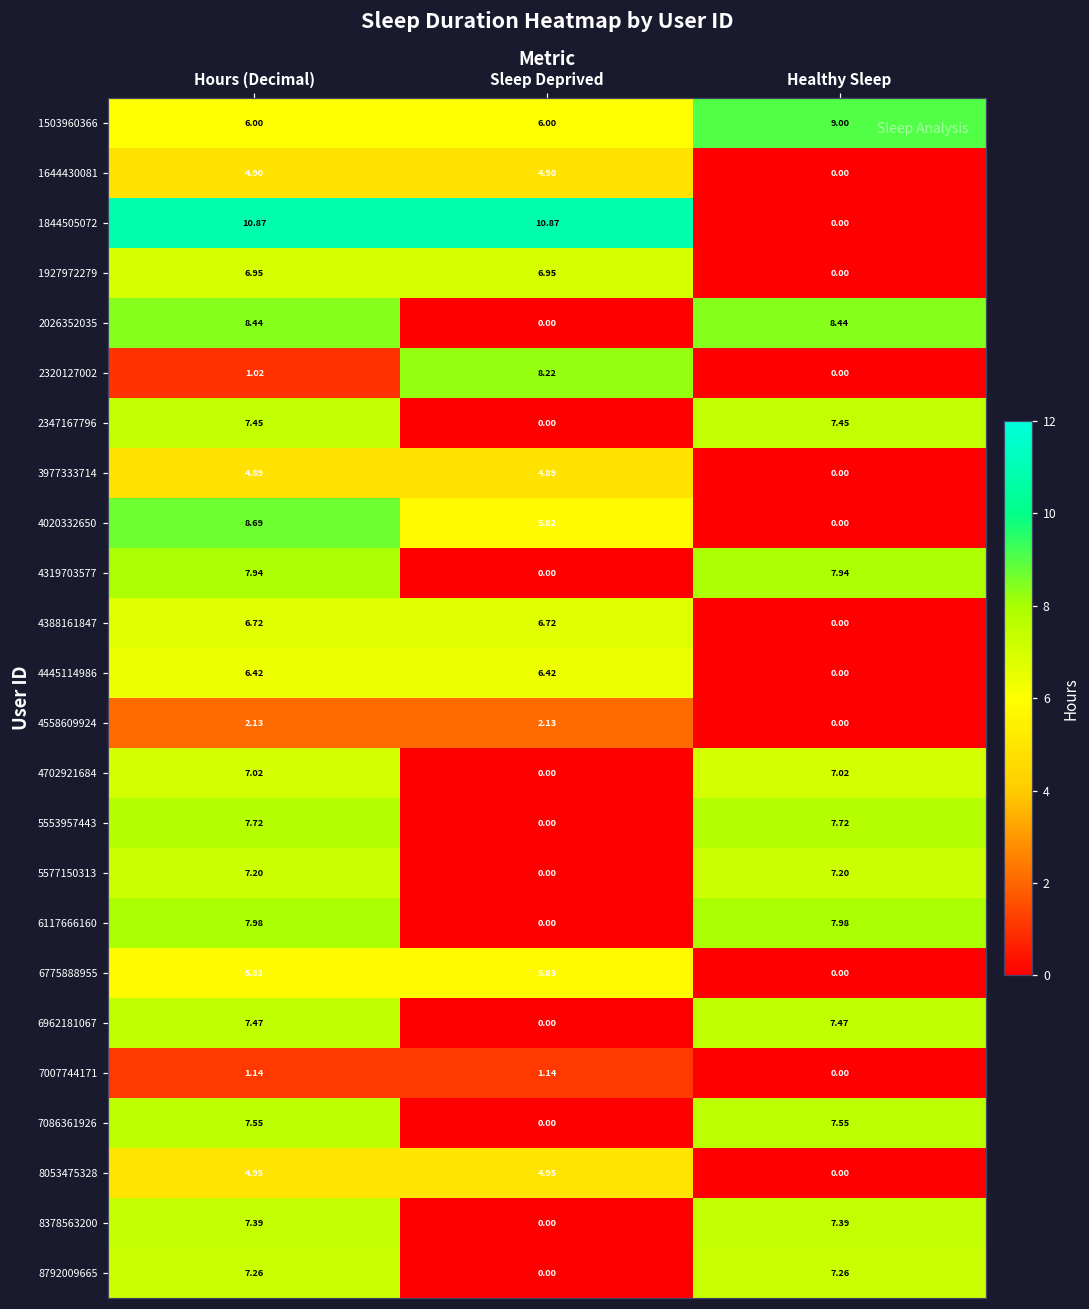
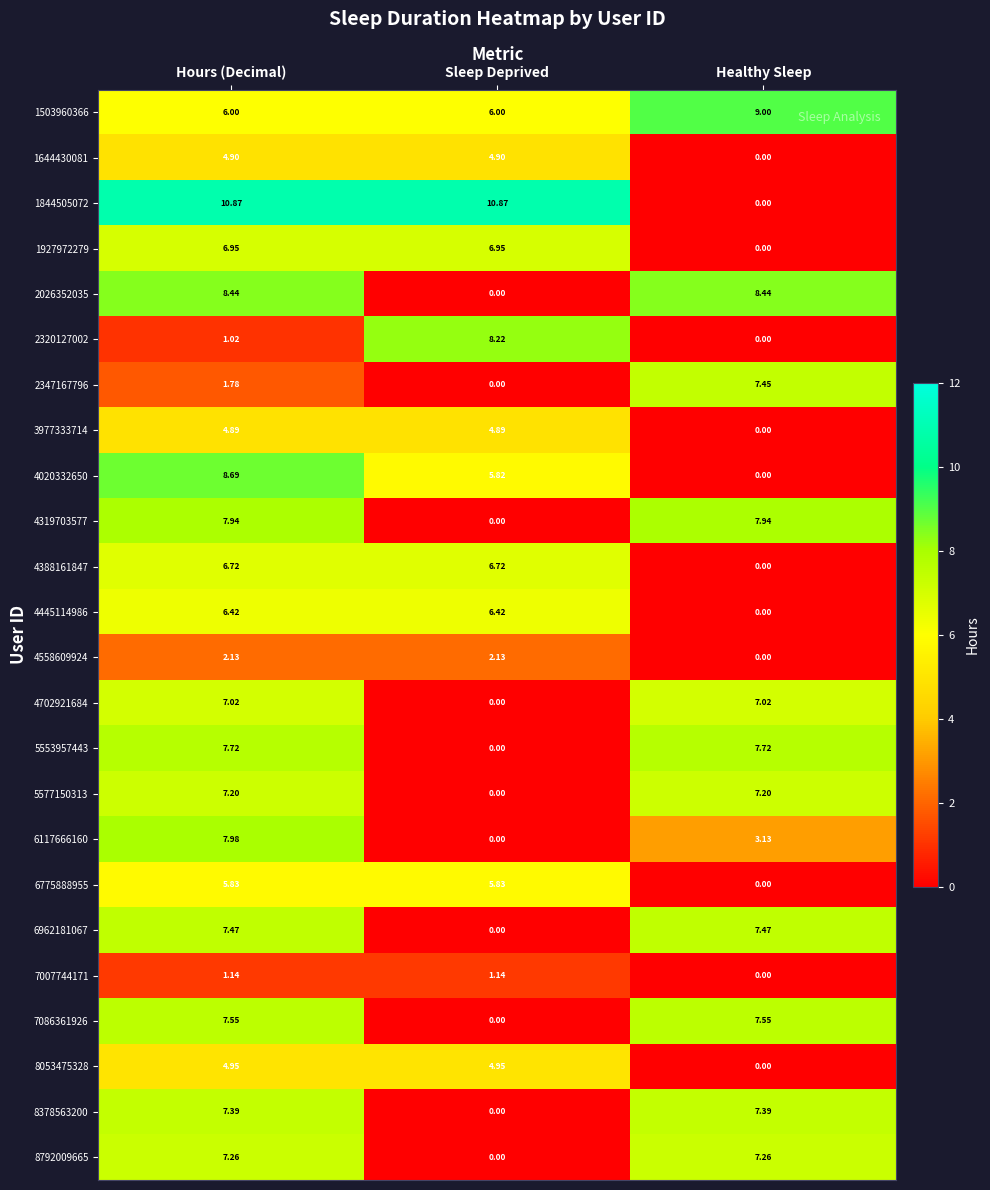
  {
    "1503960366": {
      "Hours (Decimal)": 6.00,
      "Sleep Deprived": 6.00
    },
    "1644430081": {
      "Hours (Decimal)": 4.90,
      "Sleep Deprived": 4.90,
      "Healthy Sleep": 0.00
    },
    "1844505072": {
      "Hours (Decimal)": 10.87,
      "Sleep Deprived": 10.87,
      "Healthy Sleep": 0.00
    },
    "1927972279": {
      "Hours (Decimal)": 6.95,
      "Sleep Deprived": 6.95,
      "Healthy Sleep": 0.00
    },
    "2026352035": {
      "Hours (Decimal)": 8.44,
      "Sleep Deprived": 0.00,
      "Healthy Sleep": 8.44
    },
    "2320127002": {
      "Hours (Decimal)": 1.02,
      "Sleep Deprived": 8.22,
      "Healthy Sleep": 0.00
    },
    "2347167796": {
-     "Hours (Decimal)": 7.45,
+     "Hours (Decimal)": 1.78,
      "Sleep Deprived": 0.00,
      "Healthy Sleep": 7.45
    },
    "3977333714": {
      "Hours (Decimal)": 4.89,
      "Sleep Deprived": 4.89,
      "Healthy Sleep": 0.00
    },
    "4020332650": {
      "Hours (Decimal)": 8.69,
      "Sleep Deprived": 5.82,
      "Healthy Sleep": 0.00
    },
    "4319703577": {
      "Hours (Decimal)": 7.94,
      "Sleep Deprived": 0.00,
      "Healthy Sleep": 7.94
    },
    "4388161847": {
      "Hours (Decimal)": 6.72,
      "Sleep Deprived": 6.72,
      "Healthy Sleep": 0.00
    },
    "4445114986": {
      "Hours (Decimal)": 6.42,
      "Sleep Deprived": 6.42,
      "Healthy Sleep": 0.00
    },
    "4558609924": {
      "Hours (Decimal)": 2.13,
      "Sleep Deprived": 2.13,
      "Healthy Sleep": 0.00
    },
    "4702921684": {
      "Hours (Decimal)": 7.02,
      "Sleep Deprived": 0.00,
      "Healthy Sleep": 7.02
    },
    "5553957443": {
      "Hours (Decimal)": 7.72,
      "Sleep Deprived": 0.00,
      "Healthy Sleep": 7.72
    },
    "5577150313": {
      "Hours (Decimal)": 7.20,
      "Sleep Deprived": 0.00,
      "Healthy Sleep": 7.20
    },
    "6117666160": {
      "Hours (Decimal)": 7.98,
      "Sleep Deprived": 0.00,
-     "Healthy Sleep": 7.98
+     "Healthy Sleep": 3.13
    },
    "6775888955": {
      "Hours (Decimal)": 5.83,
      "Sleep Deprived": 5.83,
      "Healthy Sleep": 0.00
    },
    "6962181067": {
      "Hours (Decimal)": 7.47,
      "Sleep Deprived": 0.00,
      "Healthy Sleep": 7.47
    },
    "7007744171": {
      "Hours (Decimal)": 1.14,
      "Sleep Deprived": 1.14,
      "Healthy Sleep": 0.00
    },
    "7086361926": {
      "Hours (Decimal)": 7.55,
      "Sleep Deprived": 0.00,
      "Healthy Sleep": 7.55
    },
    "8053475328": {
      "Hours (Decimal)": 4.95,
      "Sleep Deprived": 4.95,
      "Healthy Sleep": 0.00
    },
    "8378563200": {
      "Hours (Decimal)": 7.39,
      "Sleep Deprived": 0.00,
      "Healthy Sleep": 7.39
    },
    "8792009665": {
      "Hours (Decimal)": 7.26,
      "Sleep Deprived": 0.00,
      "Healthy Sleep": 7.26
    }
  }
